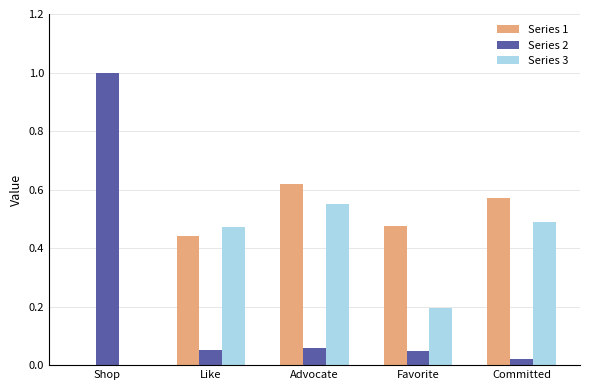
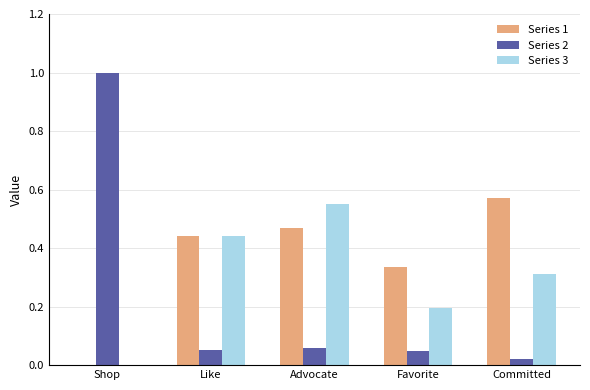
  {
    "Series 1": {
      "Shop": 0.00,
      "Like": 0.44,
-     "Advocate": 0.62,
-     "Favorite": 0.48,
+     "Advocate": 0.47,
+     "Favorite": 0.34,
      "Committed": 0.57
    },
    "Series 2": {
      "Shop": 1.00,
      "Like": 0.05,
      "Advocate": 0.06,
      "Favorite": 0.05,
      "Committed": 0.02
    },
    "Series 3": {
      "Shop": 0.00,
-     "Like": 0.47,
+     "Like": 0.44,
      "Advocate": 0.55,
      "Favorite": 0.20,
-     "Committed": 0.49
+     "Committed": 0.31
    }
  }
